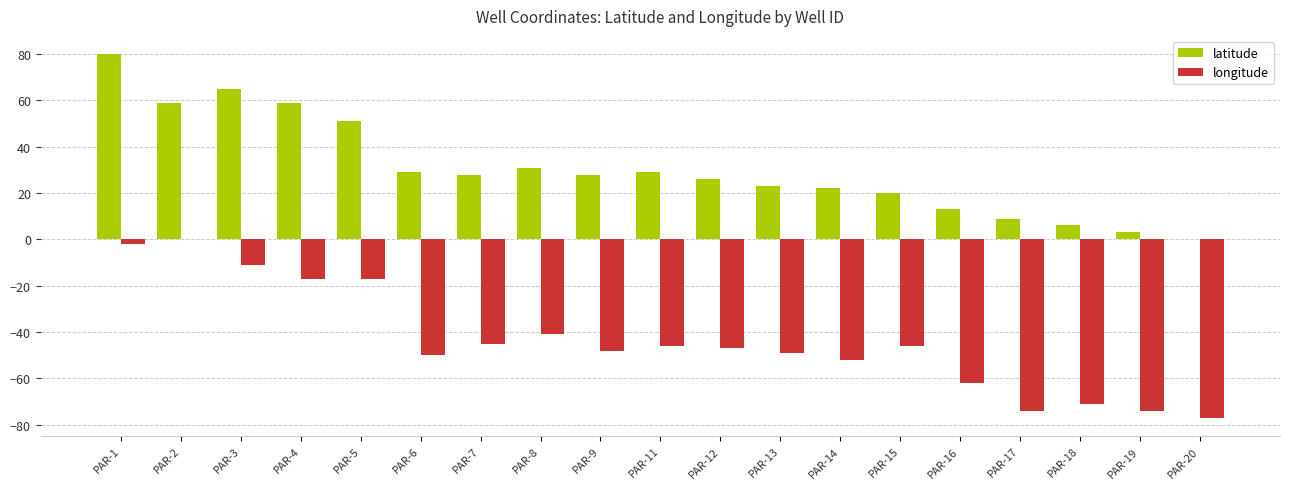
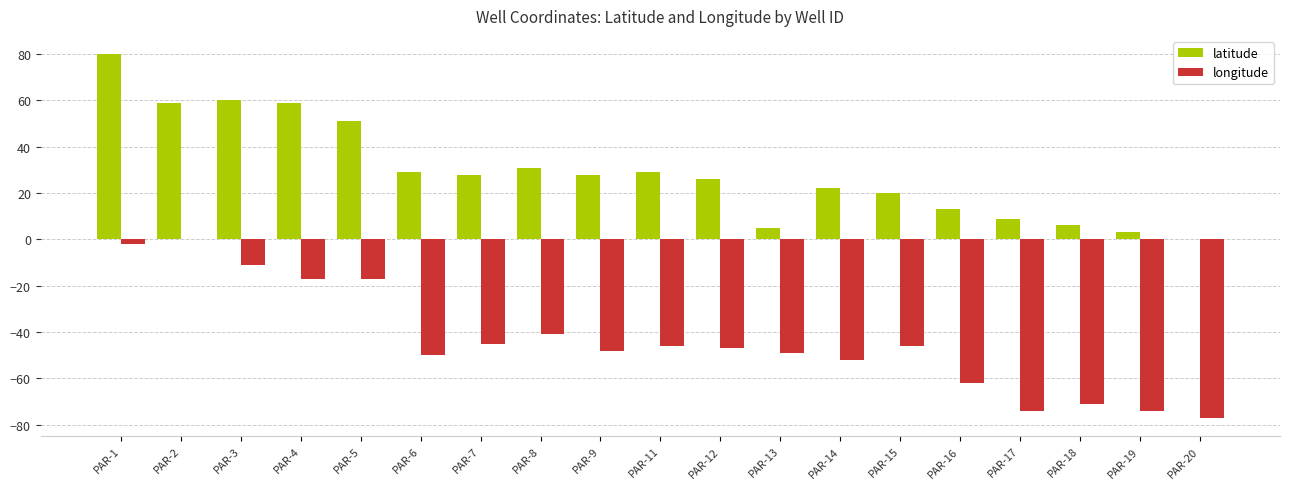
  {
    "latitude": {
      "PAR-1": 80,
      "PAR-2": 59,
-     "PAR-3": 65,
+     "PAR-3": 60,
      "PAR-4": 59,
      "PAR-5": 51,
      "PAR-6": 29,
      "PAR-7": 28,
      "PAR-8": 31,
      "PAR-9": 28,
      "PAR-11": 29,
      "PAR-12": 26,
-     "PAR-13": 23,
+     "PAR-13": 5,
      "PAR-14": 22,
      "PAR-15": 20,
      "PAR-16": 13,
      "PAR-17": 9,
      "PAR-18": 6,
      "PAR-19": 3,
      "PAR-20": 0
    },
    "longitude": {
      "PAR-1": -2,
      "PAR-2": 0,
      "PAR-3": -11,
      "PAR-4": -17,
      "PAR-5": -17,
      "PAR-6": -50,
      "PAR-7": -45,
      "PAR-8": -41,
      "PAR-9": -48,
      "PAR-11": -46,
      "PAR-12": -47,
      "PAR-13": -49,
      "PAR-14": -52,
      "PAR-15": -46,
      "PAR-16": -62,
      "PAR-17": -74,
      "PAR-18": -71,
      "PAR-19": -74,
      "PAR-20": -77
    }
  }
